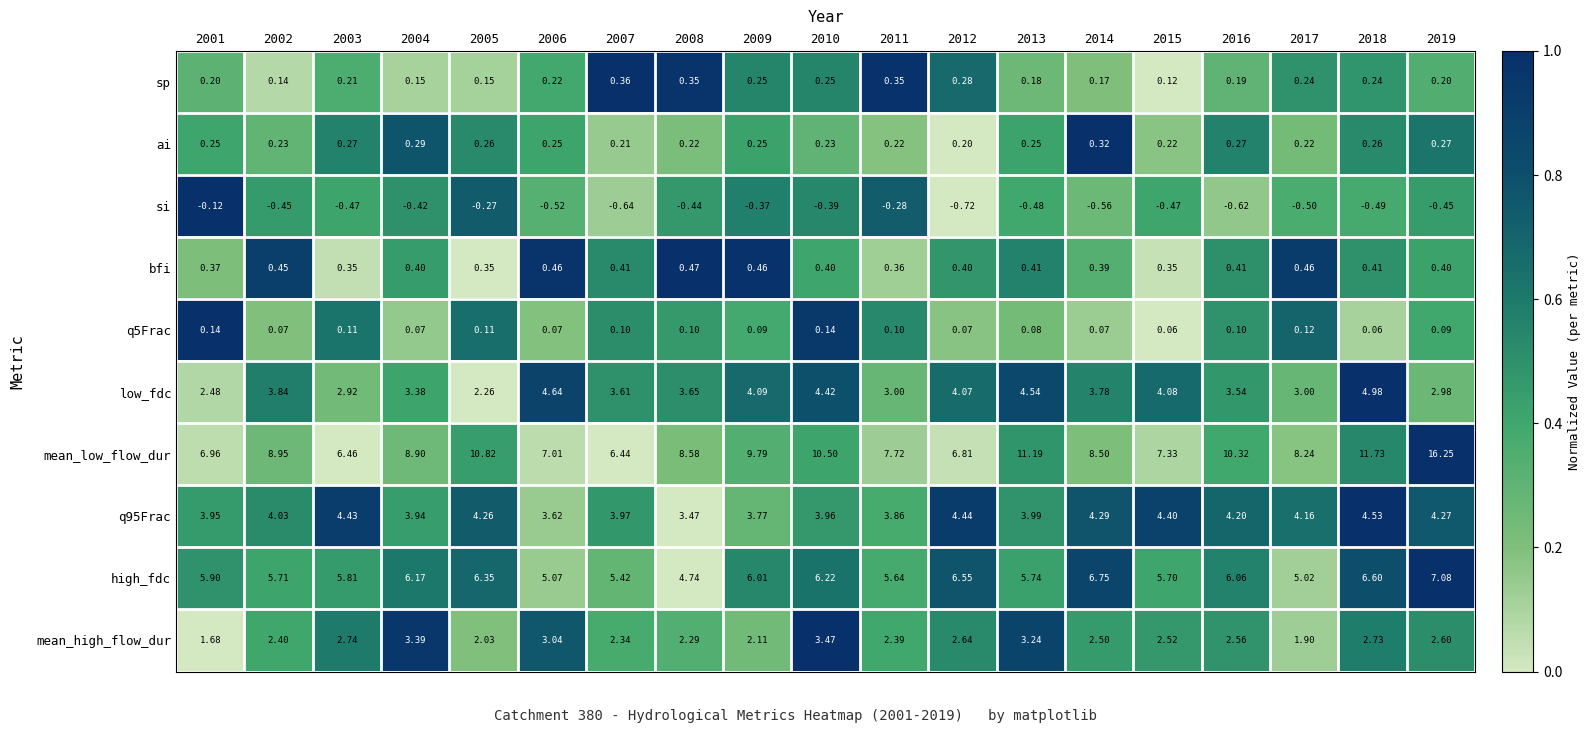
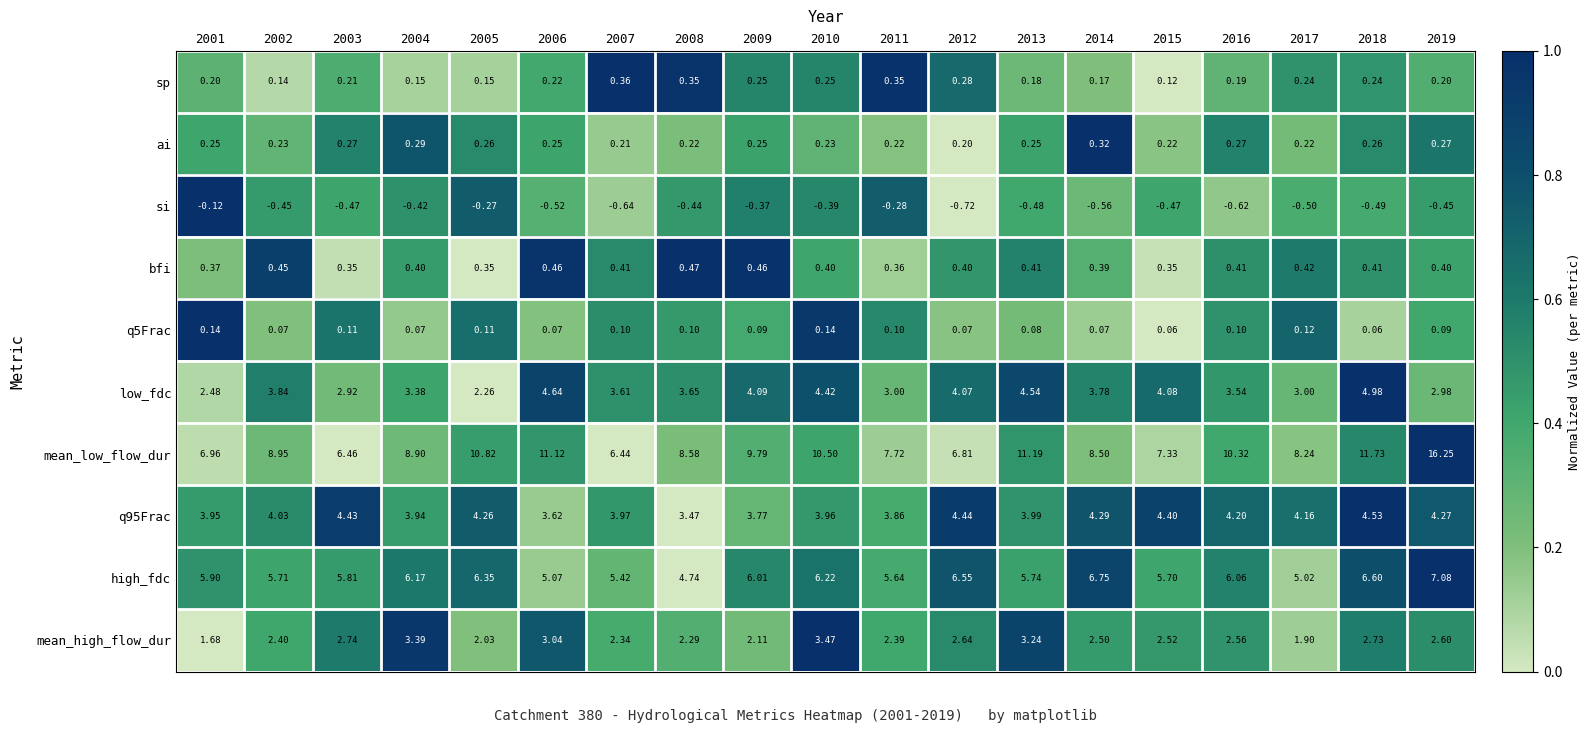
  {
    "sp": {
      "2001": 0.20,
      "2002": 0.14,
      "2003": 0.21,
      "2004": 0.15,
      "2005": 0.15,
      "2006": 0.22,
      "2007": 0.36,
      "2008": 0.35,
      "2009": 0.25,
      "2010": 0.25,
      "2011": 0.35,
      "2012": 0.28,
      "2013": 0.18,
      "2014": 0.17,
      "2015": 0.12,
      "2016": 0.19,
      "2017": 0.24,
      "2018": 0.24,
      "2019": 0.20
    },
    "ai": {
      "2001": 0.25,
      "2002": 0.23,
      "2003": 0.27,
      "2004": 0.29,
      "2005": 0.26,
      "2006": 0.25,
      "2007": 0.21,
      "2008": 0.22,
      "2009": 0.25,
      "2010": 0.23,
      "2011": 0.22,
      "2012": 0.20,
      "2013": 0.25,
      "2014": 0.32,
      "2015": 0.22,
      "2016": 0.27,
      "2017": 0.22,
      "2018": 0.26,
      "2019": 0.27
    },
    "si": {
      "2001": -0.12,
      "2002": -0.45,
      "2003": -0.47,
      "2004": -0.42,
      "2005": -0.27,
      "2006": -0.52,
      "2007": -0.64,
      "2008": -0.44,
      "2009": -0.37,
      "2010": -0.39,
      "2011": -0.28,
      "2012": -0.72,
      "2013": -0.48,
      "2014": -0.56,
      "2015": -0.47,
      "2016": -0.62,
      "2017": -0.50,
      "2018": -0.49,
      "2019": -0.45
    },
    "bfi": {
      "2001": 0.37,
      "2002": 0.45,
      "2003": 0.35,
      "2004": 0.40,
      "2005": 0.35,
      "2006": 0.46,
      "2007": 0.41,
      "2008": 0.47,
      "2009": 0.46,
      "2010": 0.40,
      "2011": 0.36,
      "2012": 0.40,
      "2013": 0.41,
      "2014": 0.39,
      "2015": 0.35,
      "2016": 0.41,
-     "2017": 0.46,
+     "2017": 0.42,
      "2018": 0.41,
      "2019": 0.40
    },
    "q5Frac": {
      "2001": 0.14,
      "2002": 0.07,
      "2003": 0.11,
      "2004": 0.07,
      "2005": 0.11,
      "2006": 0.07,
      "2007": 0.10,
      "2008": 0.10,
      "2009": 0.09,
      "2010": 0.14,
      "2011": 0.10,
      "2012": 0.07,
      "2013": 0.08,
      "2014": 0.07,
      "2015": 0.06,
      "2016": 0.10,
      "2017": 0.12,
      "2018": 0.06,
      "2019": 0.09
    },
    "low_fdc": {
      "2001": 2.48,
      "2002": 3.84,
      "2003": 2.92,
      "2004": 3.38,
      "2005": 2.26,
      "2006": 4.64,
      "2007": 3.61,
      "2008": 3.65,
      "2009": 4.09,
      "2010": 4.42,
      "2011": 3.00,
      "2012": 4.07,
      "2013": 4.54,
      "2014": 3.78,
      "2015": 4.08,
      "2016": 3.54,
      "2017": 3.00,
      "2018": 4.98,
      "2019": 2.98
    },
    "mean_low_flow_dur": {
      "2001": 6.96,
      "2002": 8.95,
      "2003": 6.46,
      "2004": 8.90,
      "2005": 10.82,
-     "2006": 7.01,
+     "2006": 11.12,
      "2007": 6.44,
      "2008": 8.58,
      "2009": 9.79,
      "2010": 10.50,
      "2011": 7.72,
      "2012": 6.81,
      "2013": 11.19,
      "2014": 8.50,
      "2015": 7.33,
      "2016": 10.32,
      "2017": 8.24,
      "2018": 11.73,
      "2019": 16.25
    },
    "q95Frac": {
      "2001": 3.95,
      "2002": 4.03,
      "2003": 4.43,
      "2004": 3.94,
      "2005": 4.26,
      "2006": 3.62,
      "2007": 3.97,
      "2008": 3.47,
      "2009": 3.77,
      "2010": 3.96,
      "2011": 3.86,
      "2012": 4.44,
      "2013": 3.99,
      "2014": 4.29,
      "2015": 4.40,
      "2016": 4.20,
      "2017": 4.16,
      "2018": 4.53,
      "2019": 4.27
    },
    "high_fdc": {
      "2001": 5.90,
      "2002": 5.71,
      "2003": 5.81,
      "2004": 6.17,
      "2005": 6.35,
      "2006": 5.07,
      "2007": 5.42,
      "2008": 4.74,
      "2009": 6.01,
      "2010": 6.22,
      "2011": 5.64,
      "2012": 6.55,
      "2013": 5.74,
      "2014": 6.75,
      "2015": 5.70,
      "2016": 6.06,
      "2017": 5.02,
      "2018": 6.60,
      "2019": 7.08
    },
    "mean_high_flow_dur": {
      "2001": 1.68,
      "2002": 2.40,
      "2003": 2.74,
      "2004": 3.39,
      "2005": 2.03,
      "2006": 3.04,
      "2007": 2.34,
      "2008": 2.29,
      "2009": 2.11,
      "2010": 3.47,
      "2011": 2.39,
      "2012": 2.64,
      "2013": 3.24,
      "2014": 2.50,
      "2015": 2.52,
      "2016": 2.56,
      "2017": 1.90,
      "2018": 2.73,
      "2019": 2.60
    }
  }
